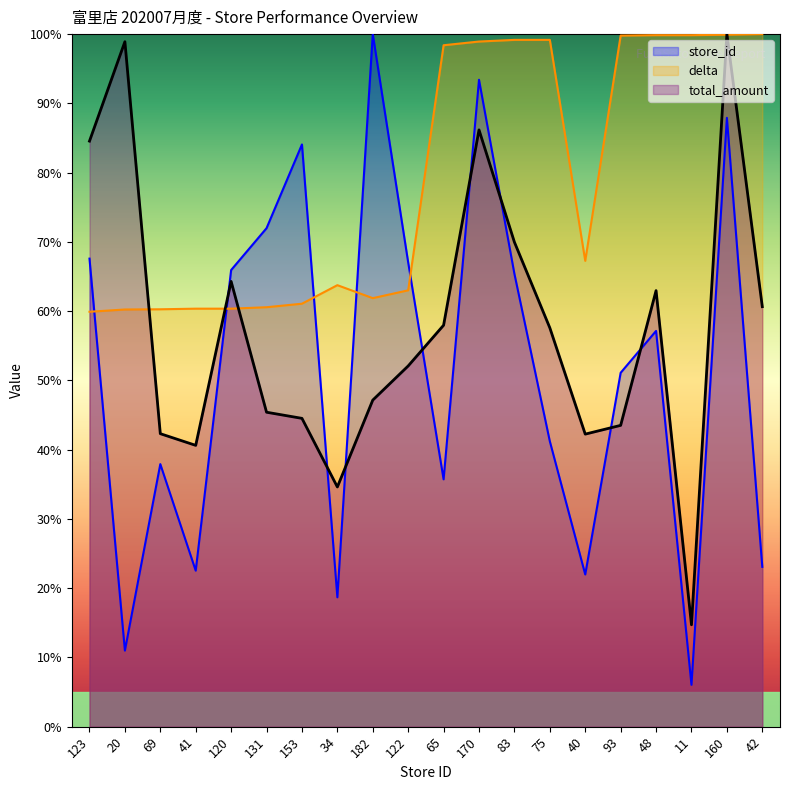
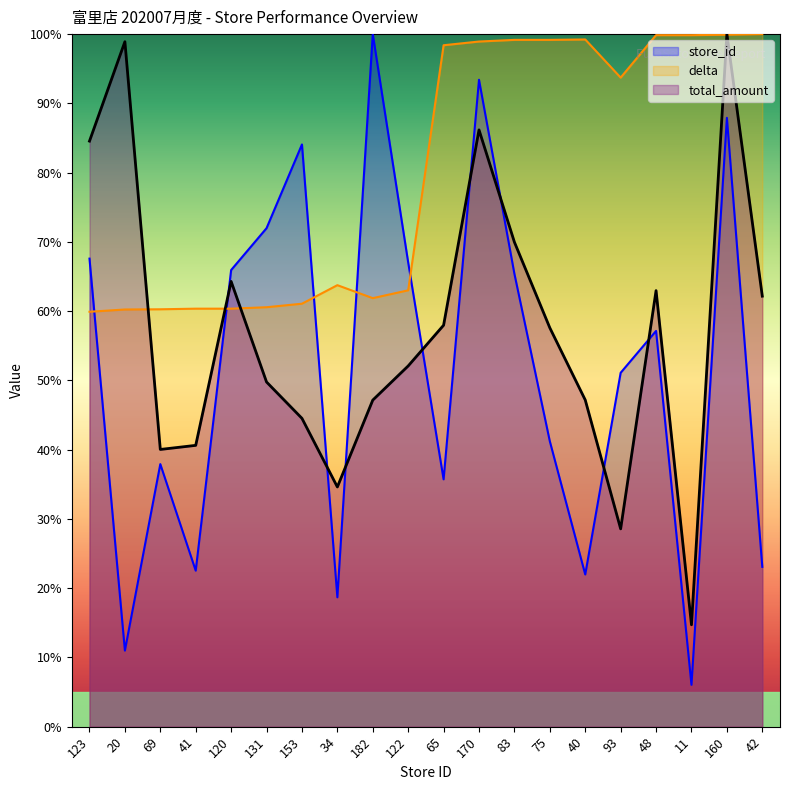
  {
    "store_id": {
      "123": "68%",
      "20": "11%",
      "69": "38%",
      "41": "23%",
      "120": "66%",
      "131": "72%",
      "153": "84%",
      "34": "19%",
      "182": "100%",
      "122": "67%",
      "65": "36%",
      "170": "93%",
      "83": "65%",
      "75": "41%",
      "40": "22%",
      "93": "51%",
      "48": "57%",
      "11": "6%",
      "160": "88%",
      "42": "23%"
    },
    "delta": {
      "123": "60%",
      "20": "60%",
      "69": "60%",
      "41": "60%",
      "120": "60%",
      "131": "61%",
      "153": "61%",
      "34": "64%",
      "182": "62%",
      "122": "63%",
      "65": "98%",
      "170": "99%",
      "83": "99%",
      "75": "99%",
-     "40": "67%",
-     "93": "100%",
+     "40": "99%",
+     "93": "94%",
      "48": "100%",
      "11": "100%",
      "42": "100%"
    },
    "total_amount": {
      "123": "85%",
      "20": "99%",
-     "69": "42%",
+     "69": "40%",
      "41": "41%",
      "120": "64%",
-     "131": "45%",
+     "131": "50%",
      "153": "45%",
      "34": "35%",
      "182": "47%",
      "122": "52%",
      "65": "58%",
      "170": "86%",
      "83": "70%",
      "75": "58%",
-     "40": "42%",
-     "93": "44%",
+     "40": "47%",
+     "93": "29%",
      "48": "63%",
      "11": "15%",
-     "42": "61%"
+     "42": "62%"
    }
  }
